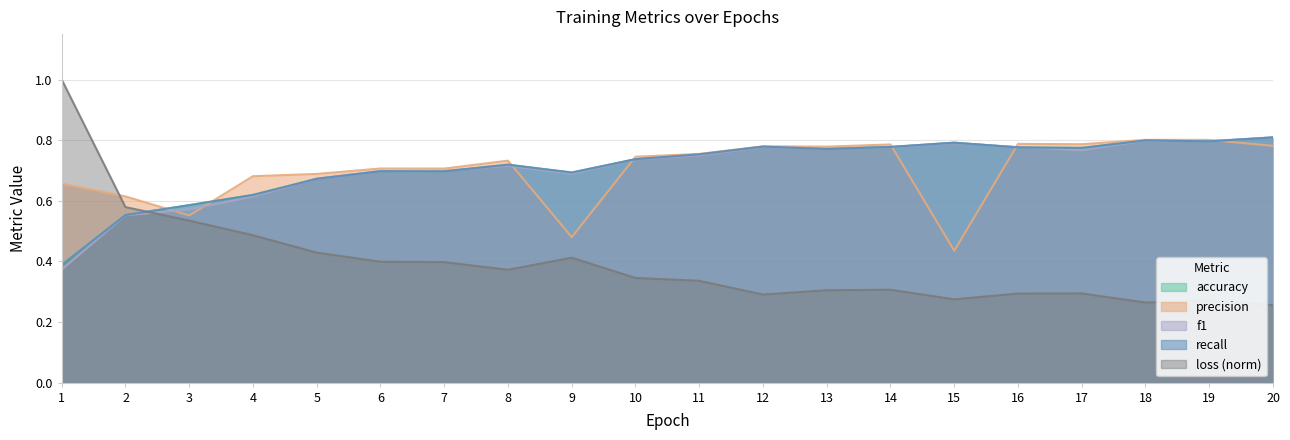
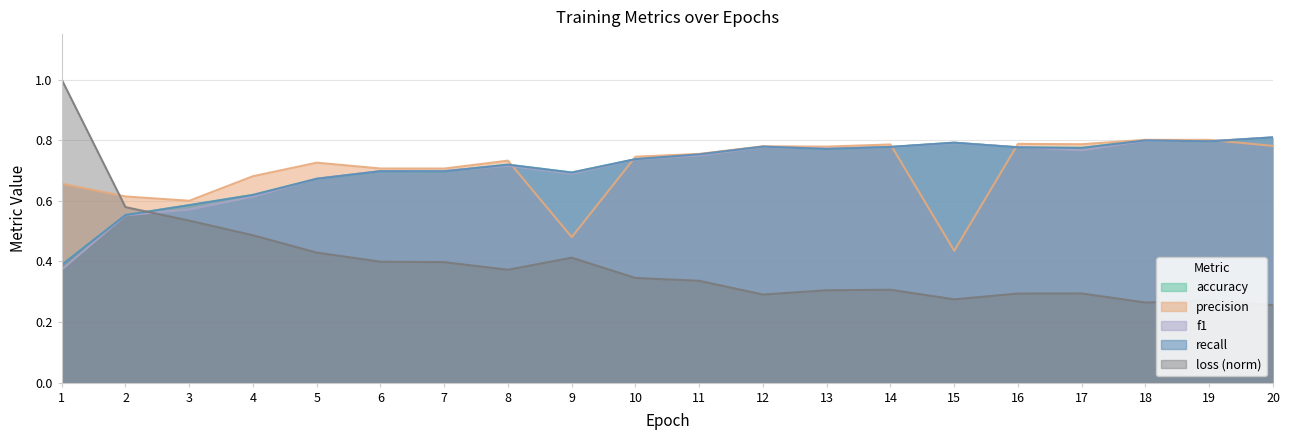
  {
    "precision": {
      "1": 0.66,
      "2": 0.61,
-     "3": 0.55,
+     "3": 0.60,
      "4": 0.68,
-     "5": 0.69,
+     "5": 0.73,
      "6": 0.71,
      "8": 0.73,
      "9": 0.48,
      "15": 0.44,
      "16": 0.79,
      "17": 0.79,
      "20": 0.78
    }
  }
